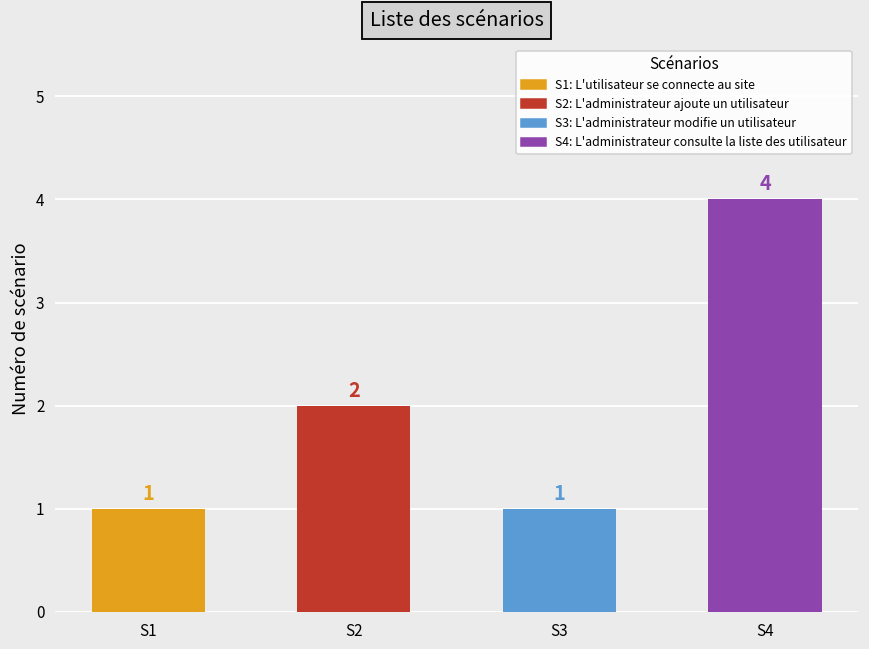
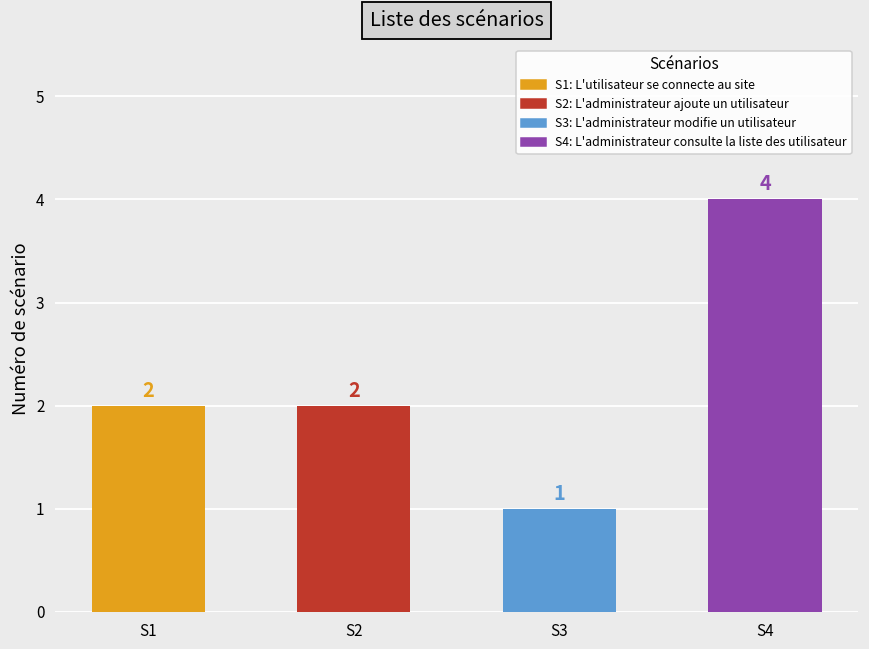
  {
-   "S1": 1,
+   "S1": 2,
    "S2": 2,
    "S3": 1,
    "S4": 4
  }
